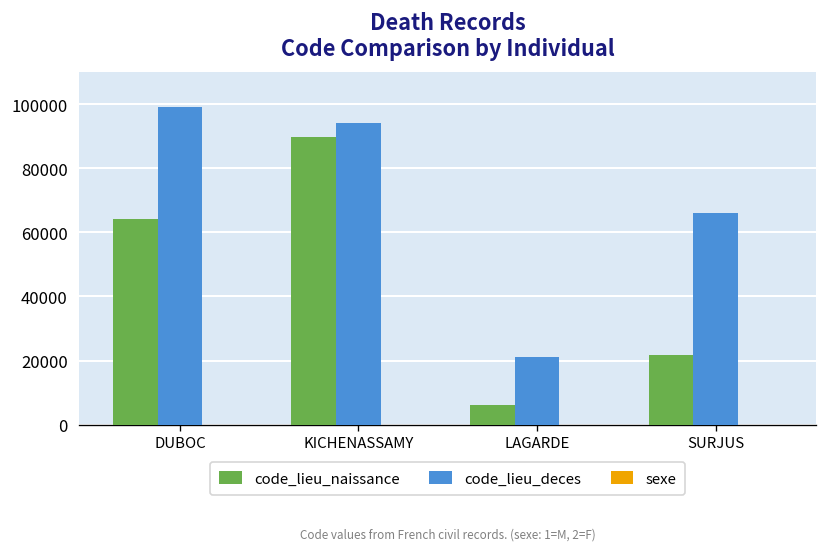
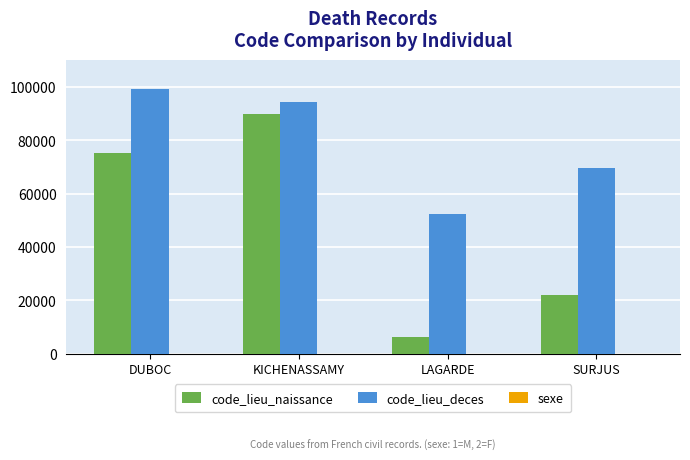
  {
    "code_lieu_naissance": {
-     "DUBOC": 64000,
+     "DUBOC": 75000,
      "KICHENASSAMY": 90000,
      "LAGARDE": 6000,
      "SURJUS": 22000
    },
    "code_lieu_deces": {
      "DUBOC": 99000,
      "KICHENASSAMY": 94000,
-     "LAGARDE": 21000,
-     "SURJUS": 66000
+     "LAGARDE": 52000,
+     "SURJUS": 70000
    }
  }
